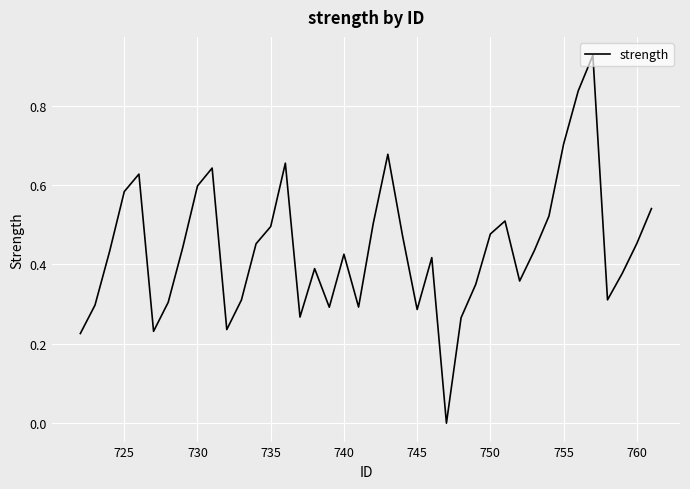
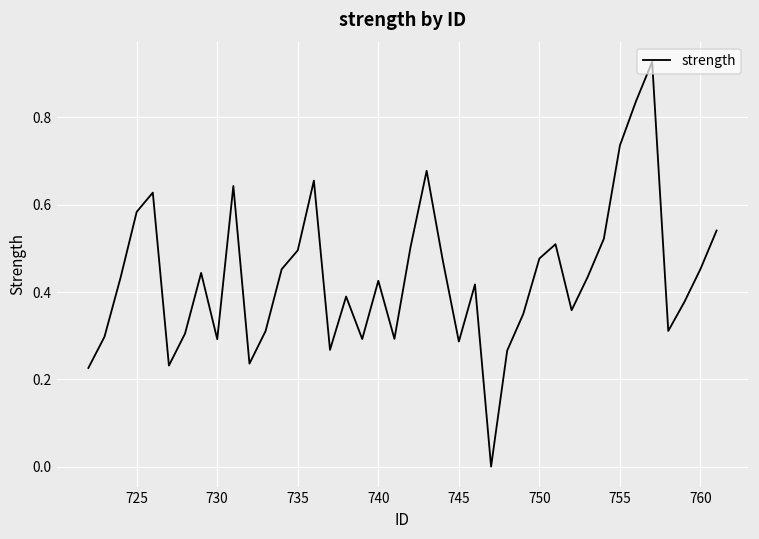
  {
    "725": 0.58,
-   "730": 0.60,
+   "730": 0.29,
    "735": 0.50,
    "740": 0.43,
    "745": 0.29,
    "750": 0.48,
-   "755": 0.70,
+   "755": 0.74,
    "760": 0.45
  }
